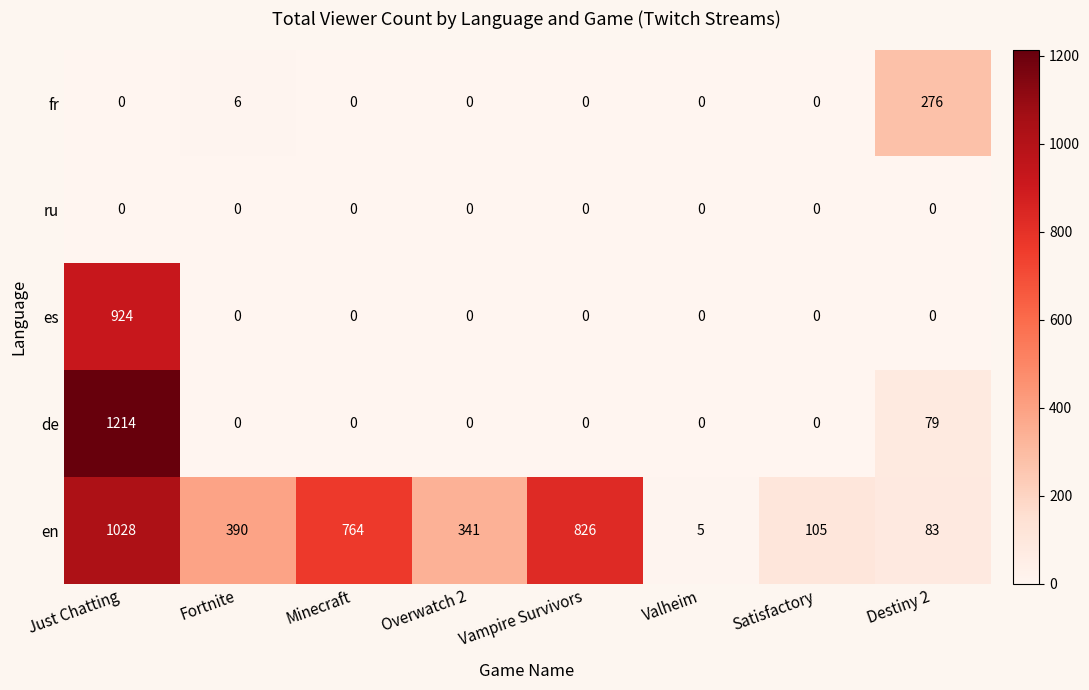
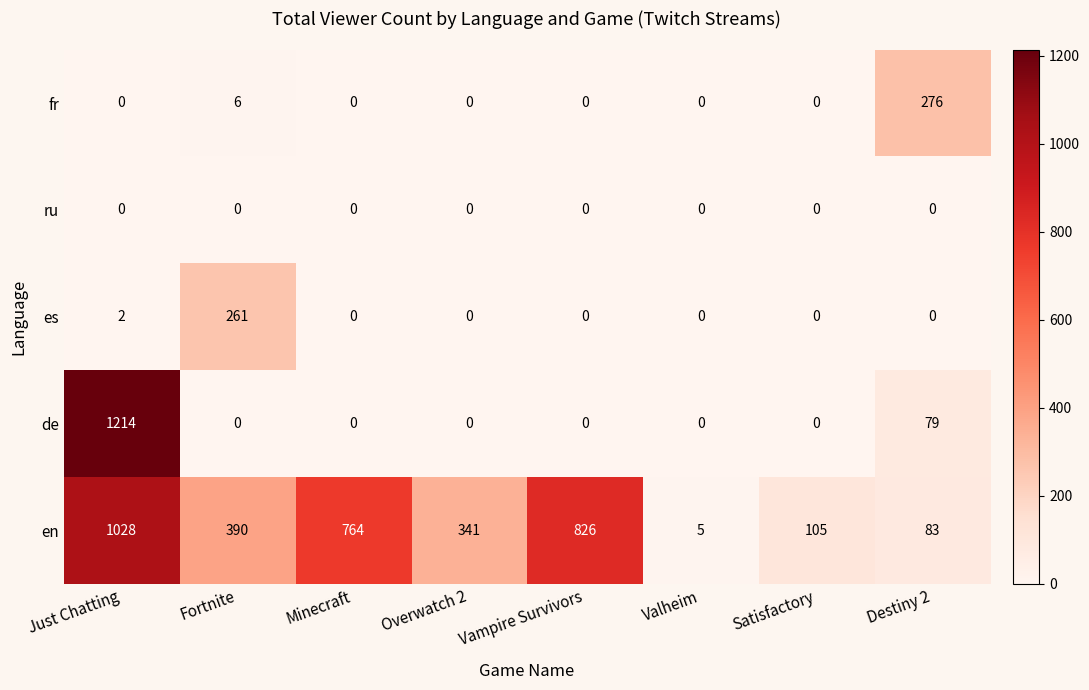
  {
    "fr": {
      "Just Chatting": 0,
      "Fortnite": 6,
      "Minecraft": 0,
      "Overwatch 2": 0,
      "Vampire Survivors": 0,
      "Valheim": 0,
      "Satisfactory": 0,
      "Destiny 2": 276
    },
    "ru": {
      "Just Chatting": 0,
      "Fortnite": 0,
      "Minecraft": 0,
      "Overwatch 2": 0,
      "Vampire Survivors": 0,
      "Valheim": 0,
      "Satisfactory": 0,
      "Destiny 2": 0
    },
    "es": {
-     "Just Chatting": 924,
-     "Fortnite": 0,
+     "Just Chatting": 2,
+     "Fortnite": 261,
      "Minecraft": 0,
      "Overwatch 2": 0,
      "Vampire Survivors": 0,
      "Valheim": 0,
      "Satisfactory": 0,
      "Destiny 2": 0
    },
    "de": {
      "Just Chatting": 1214,
      "Fortnite": 0,
      "Minecraft": 0,
      "Overwatch 2": 0,
      "Vampire Survivors": 0,
      "Valheim": 0,
      "Satisfactory": 0,
      "Destiny 2": 79
    },
    "en": {
      "Just Chatting": 1028,
      "Fortnite": 390,
      "Minecraft": 764,
      "Overwatch 2": 341,
      "Vampire Survivors": 826,
      "Valheim": 5,
      "Satisfactory": 105,
      "Destiny 2": 83
    }
  }
